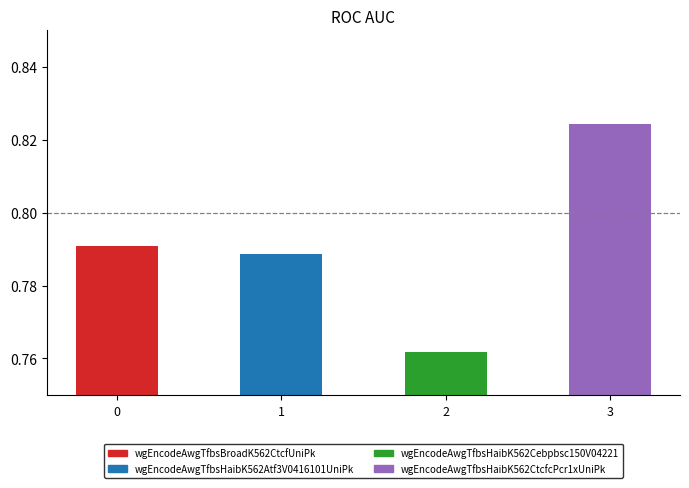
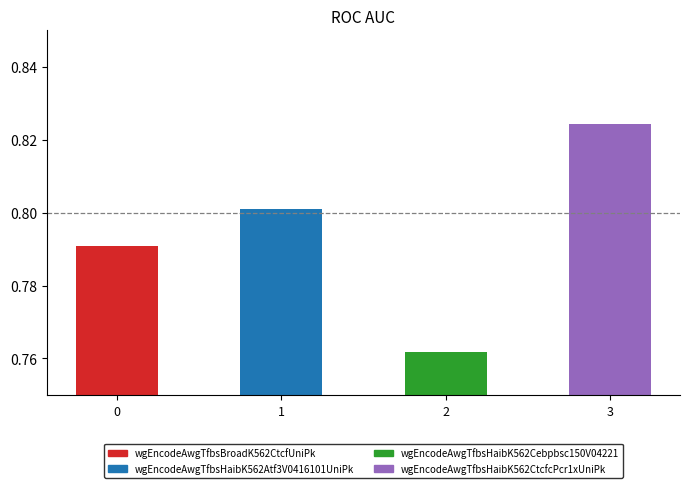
  {
    "0": 0.791,
-   "1": 0.789,
+   "1": 0.801,
    "2": 0.762,
    "3": 0.824
  }
